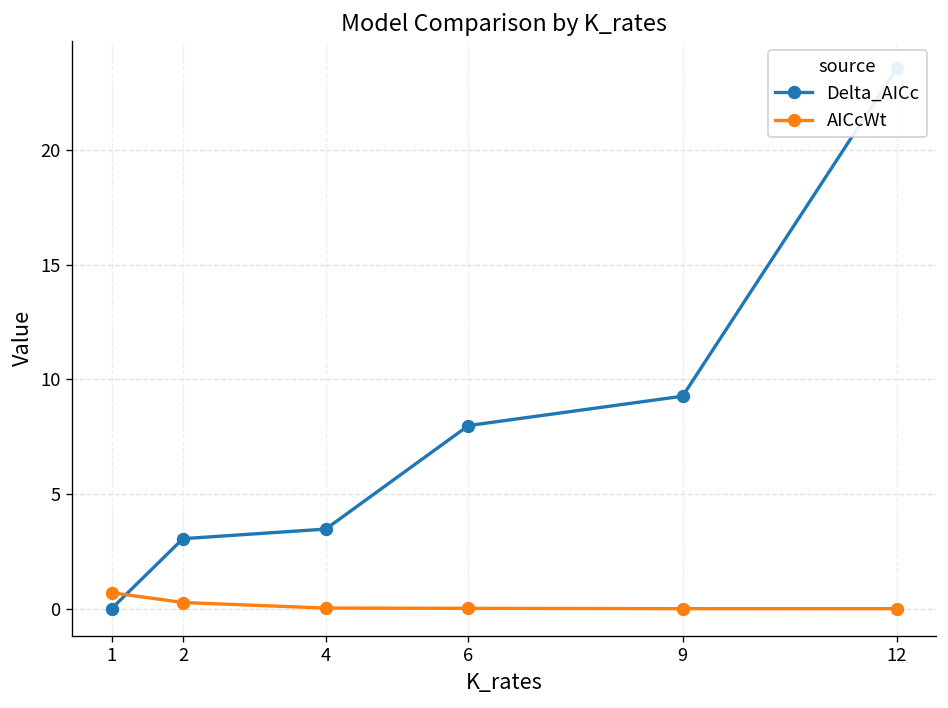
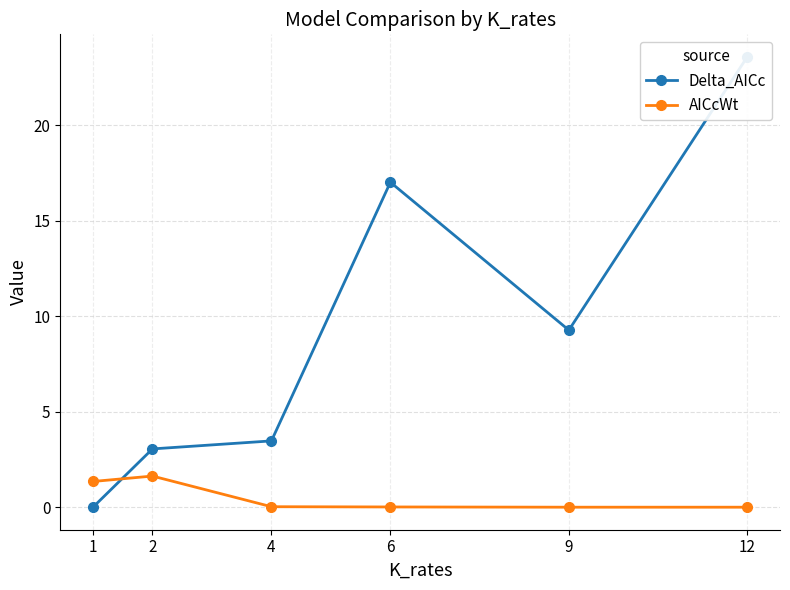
  {
    "Delta_AICc": {
      "1": 0.0,
      "2": 3.1,
      "4": 3.5,
-     "6": 8.0,
+     "6": 17.0,
      "9": 9.3
    },
    "AICcWt": {
-     "1": 0.7,
-     "2": 0.3,
+     "1": 1.3,
+     "2": 1.6,
      "4": 0.0,
      "6": 0.0,
      "9": 0.0,
      "12": 0.0
    }
  }
